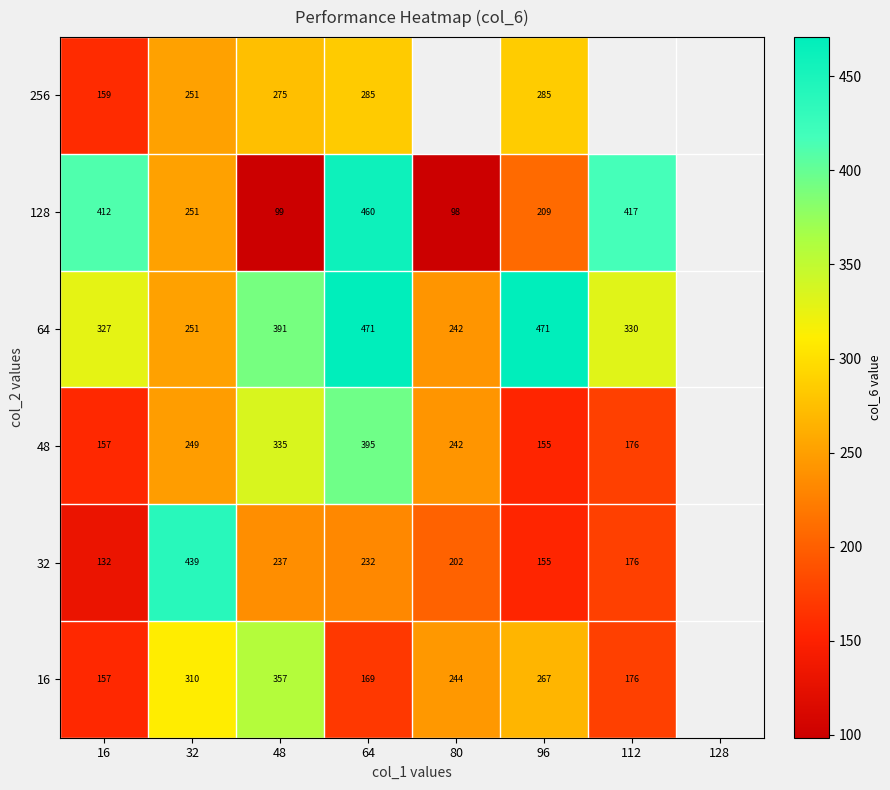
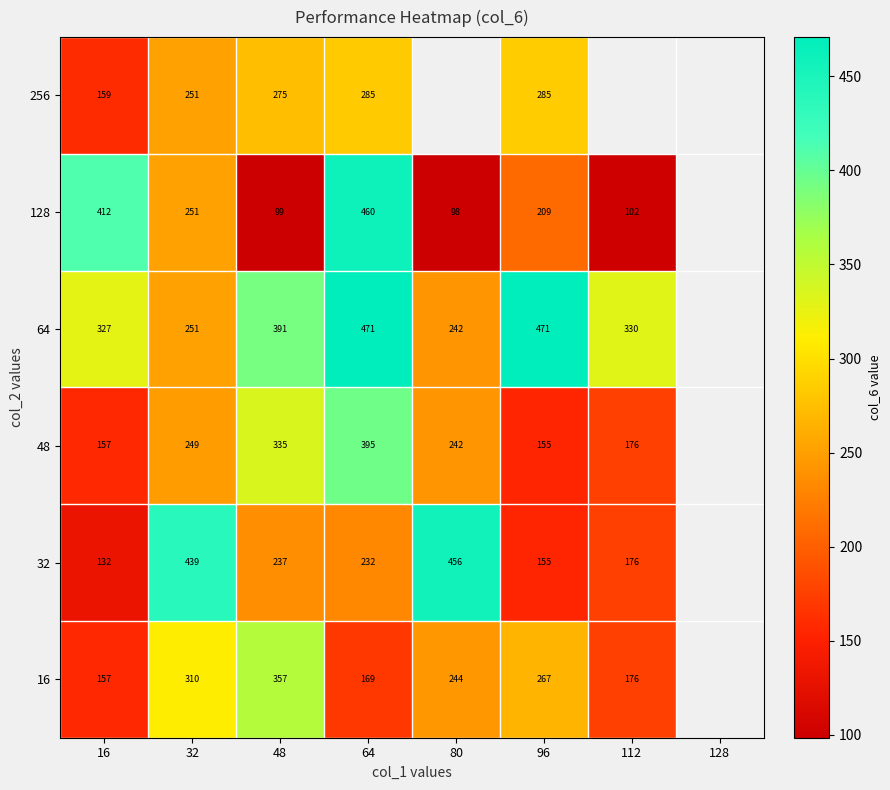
  {
    "256": {
      "16": 159,
      "32": 251,
      "48": 275,
      "64": 285,
      "96": 285
    },
    "128": {
      "16": 412,
      "32": 251,
      "48": 99,
      "64": 460,
      "80": 98,
      "96": 209,
-     "112": 417
+     "112": 102
    },
    "64": {
      "16": 327,
      "32": 251,
      "48": 391,
      "64": 471,
      "80": 242,
      "96": 471,
      "112": 330
    },
    "48": {
      "16": 157,
      "32": 249,
      "48": 335,
      "64": 395,
      "80": 242,
      "96": 155,
      "112": 176
    },
    "32": {
      "16": 132,
      "32": 439,
      "48": 237,
      "64": 232,
-     "80": 202,
+     "80": 456,
      "96": 155,
      "112": 176
    },
    "16": {
      "16": 157,
      "32": 310,
      "48": 357,
      "64": 169,
      "80": 244,
      "96": 267,
      "112": 176
    }
  }
